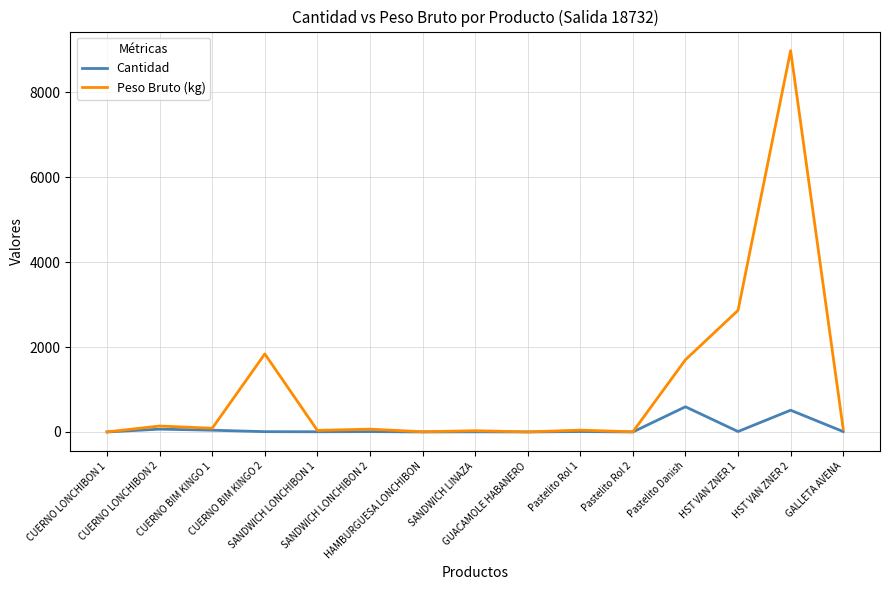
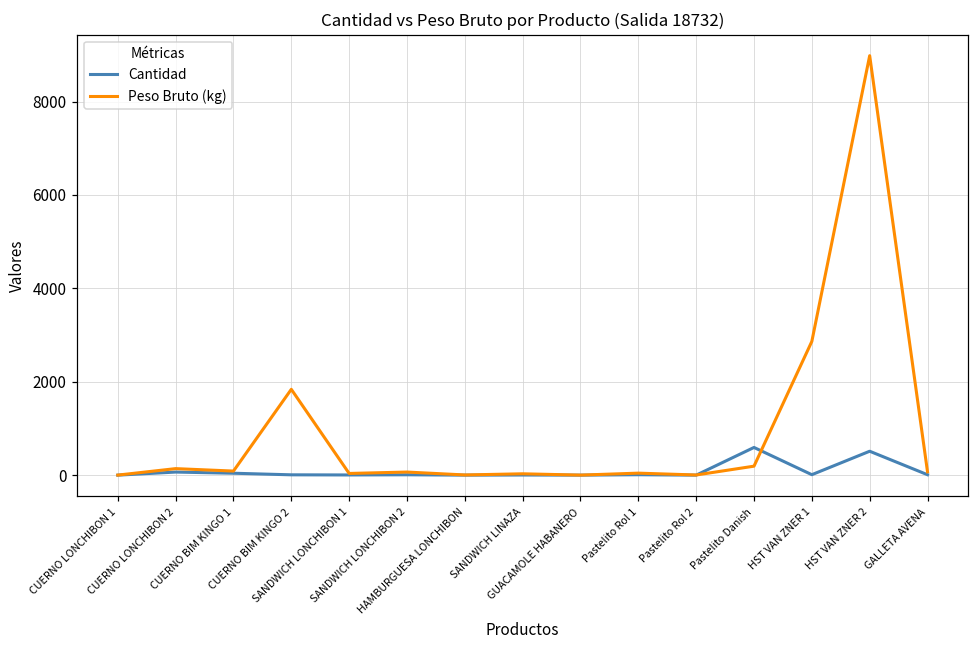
  {
    "Cantidad": {
      "CUERNO LONCHIBON 2": 100,
      "CUERNO BIM KINGO 2": 0,
      "Pastelito Danish": 600,
      "HST VAN ZNER 1": 0,
      "HST VAN ZNER 2": 500,
      "GALLETA AVENA": 0
    },
    "Peso Bruto (kg)": {
      "CUERNO LONCHIBON 2": 100,
      "CUERNO BIM KINGO 2": 1800,
-     "Pastelito Danish": 1700,
+     "Pastelito Danish": 200,
      "HST VAN ZNER 1": 2900,
      "HST VAN ZNER 2": 9000,
      "GALLETA AVENA": 100
    }
  }
